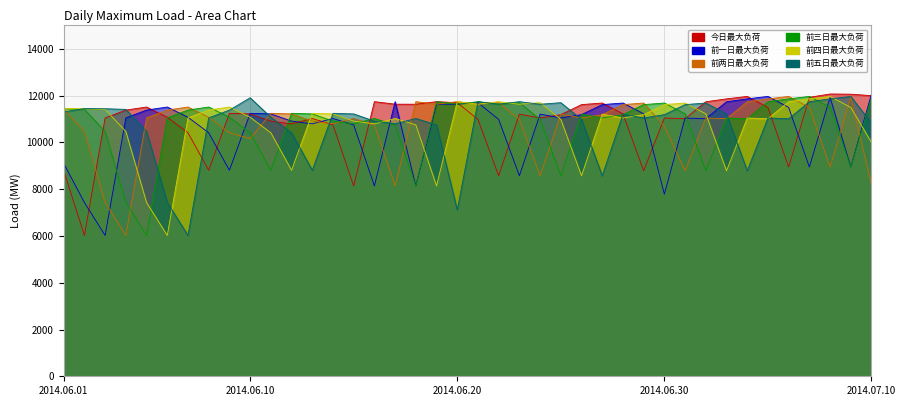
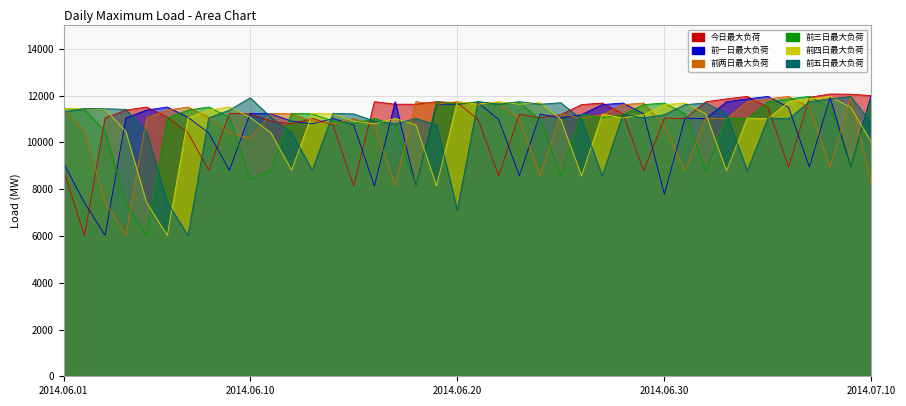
  {
    "今日最大负荷": {
      "2014.06.01": 8800,
      "2014.06.30": 11000
    },
    "前一日最大负荷": {
      "2014.06.01": 9100,
      "2014.06.30": 7800
    },
    "前两日最大负荷": {
      "2014.06.10": 10200,
      "2014.06.30": 10700,
      "2014.07.10": 8200
    },
    "前三日最大负荷": {
-     "2014.06.10": 10400
+     "2014.06.10": 8400
    },
    "前四日最大负荷": {
      "2014.06.10": 11100,
      "2014.07.10": 10000
    },
    "前五日最大负荷": {
      "2014.06.10": 11900,
      "2014.06.20": 7100,
      "2014.06.30": 11200,
      "2014.07.10": 10800
    }
  }
